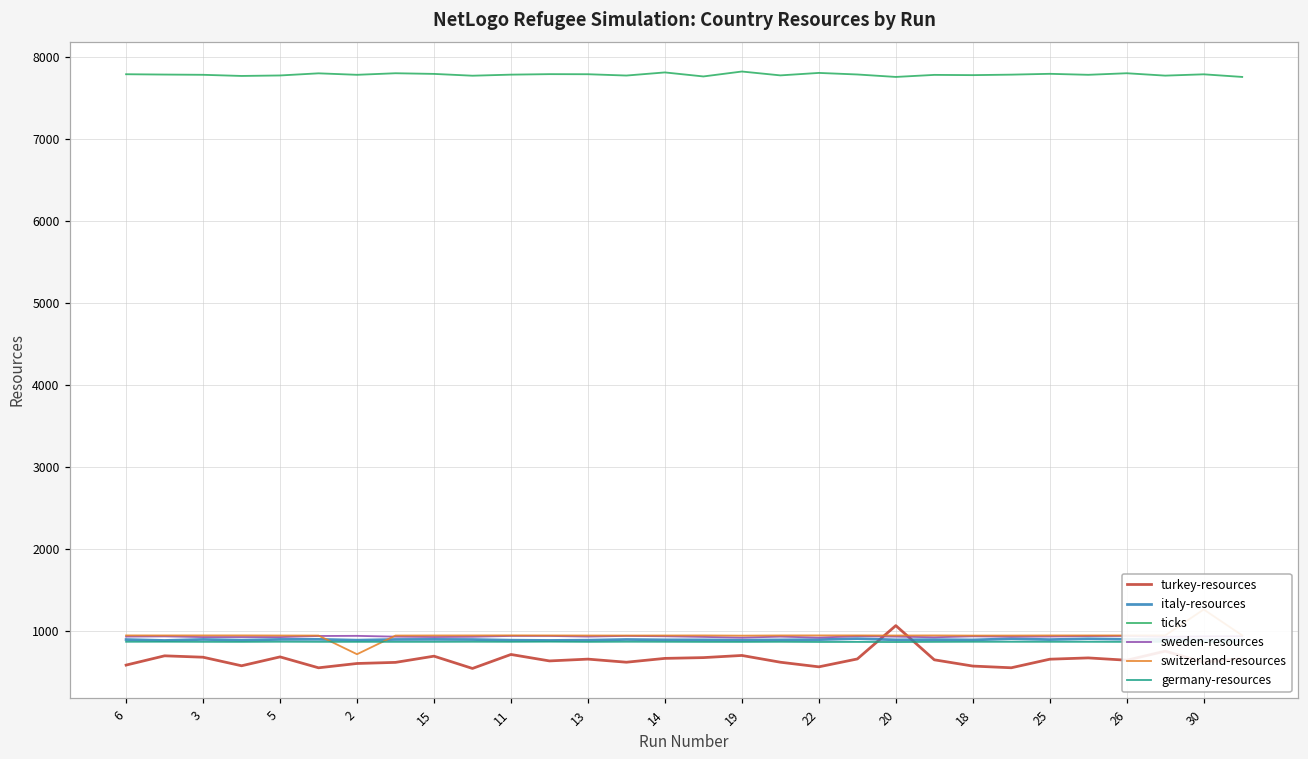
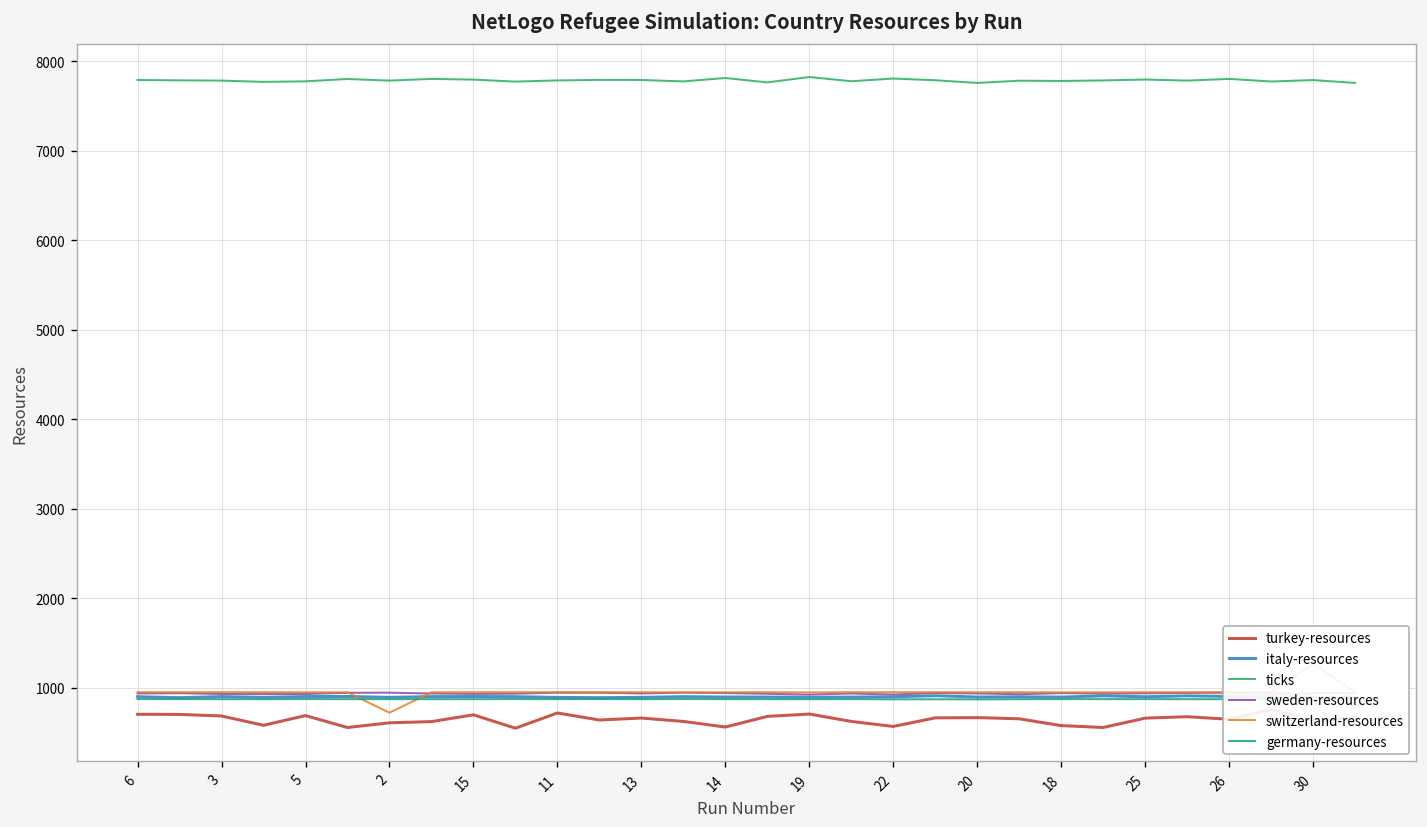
  {
    "turkey-resources": {
-     "6": 600,
+     "6": 700,
      "2": 600,
-     "14": 700,
+     "14": 600,
      "22": 600,
-     "20": 1100,
+     "20": 700,
      "18": 600
    },
    "sweden-resources": {
      "2": 900
    },
    "switzerland-resources": {
      "2": 700
    }
  }
